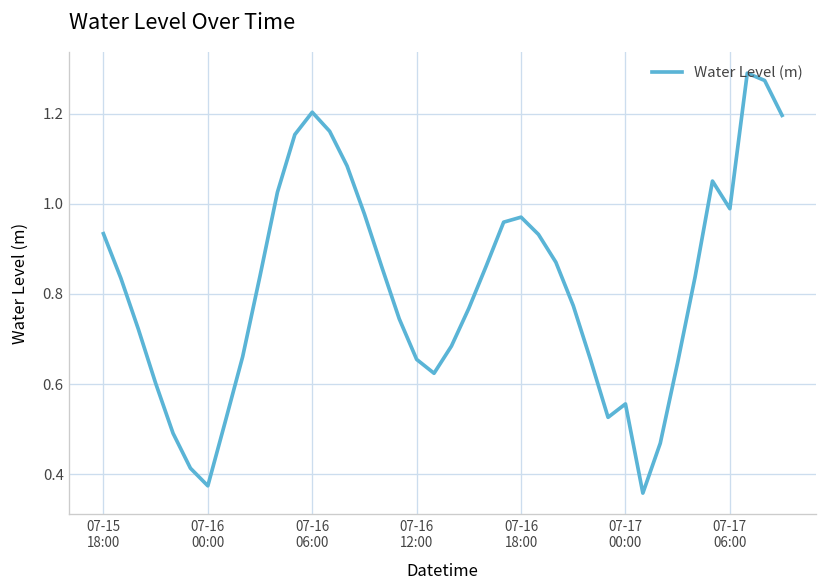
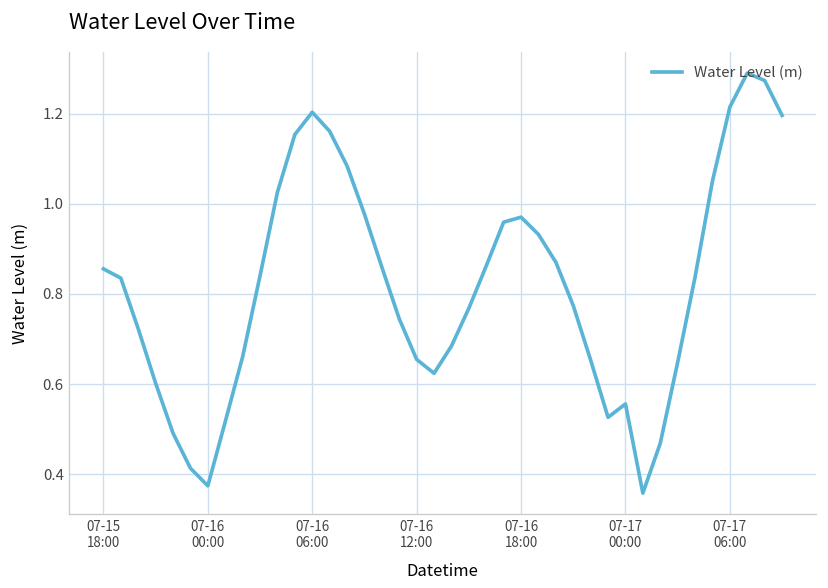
  {
-   "07-15 18:00": 0.93,
+   "07-15 18:00": 0.86,
    "07-16 00:00": 0.37,
    "07-16 06:00": 1.20,
    "07-16 12:00": 0.65,
    "07-16 18:00": 0.97,
    "07-17 00:00": 0.56,
-   "07-17 06:00": 0.99
+   "07-17 06:00": 1.21
  }
